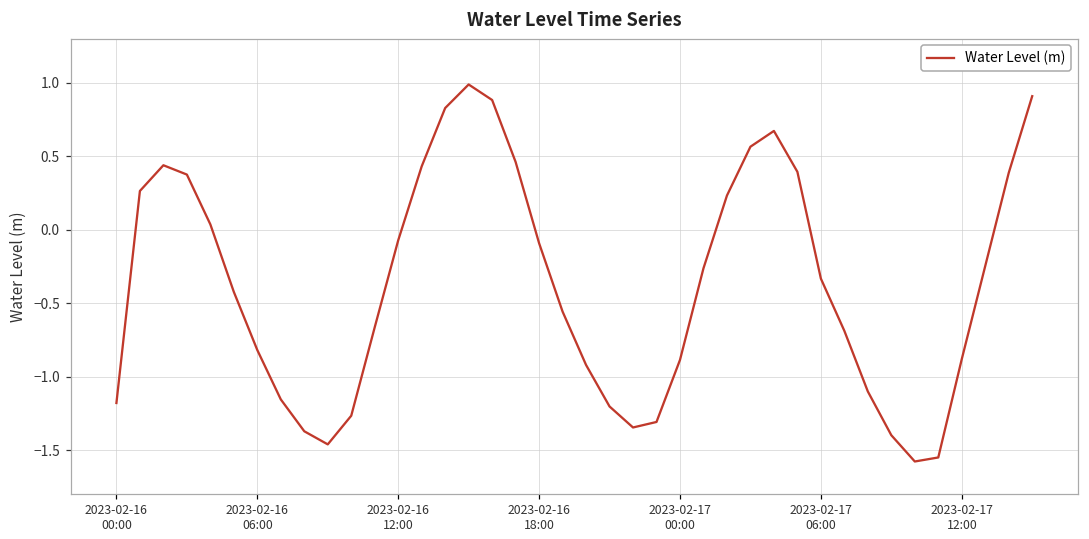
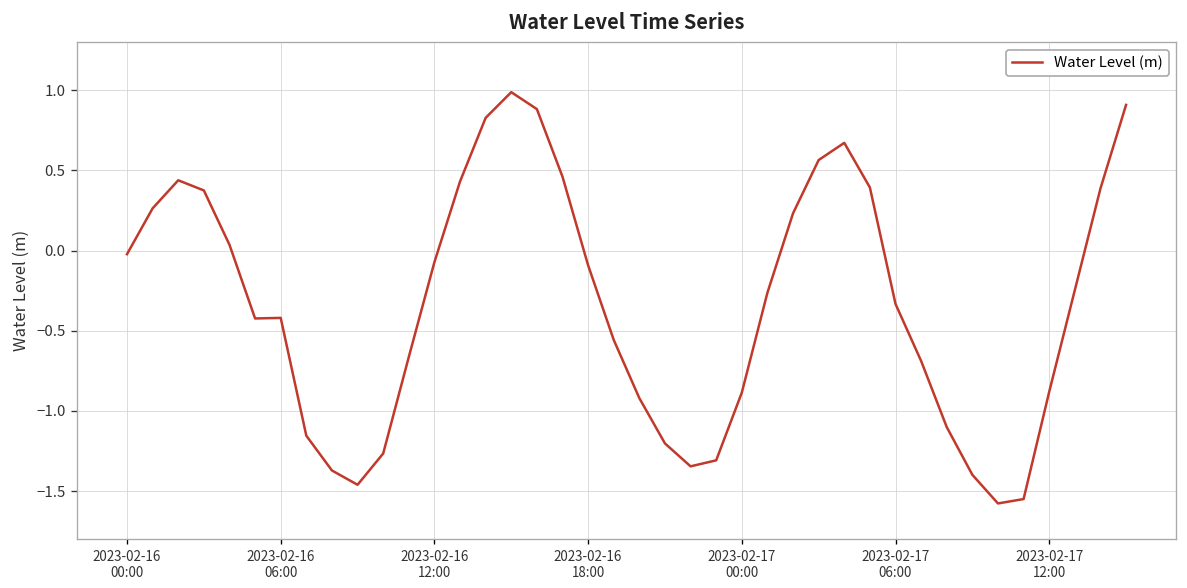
  {
-   "2023-02-16 00:00": -1.18,
-   "2023-02-16 06:00": -0.82,
+   "2023-02-16 00:00": -0.02,
+   "2023-02-16 06:00": -0.42,
    "2023-02-16 12:00": -0.07,
    "2023-02-16 18:00": -0.09,
    "2023-02-17 00:00": -0.89,
    "2023-02-17 06:00": -0.33,
    "2023-02-17 12:00": -0.88
  }
